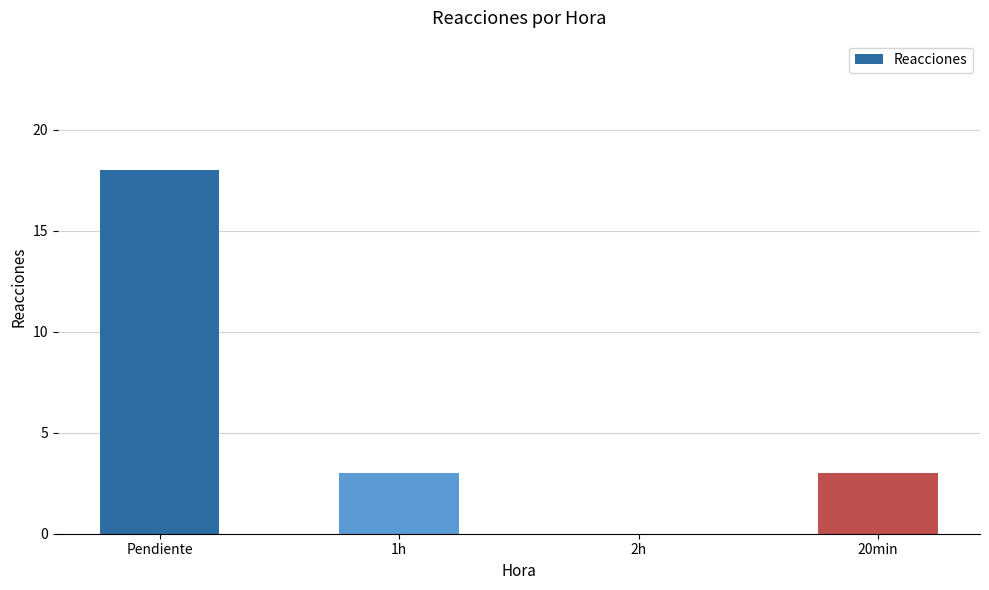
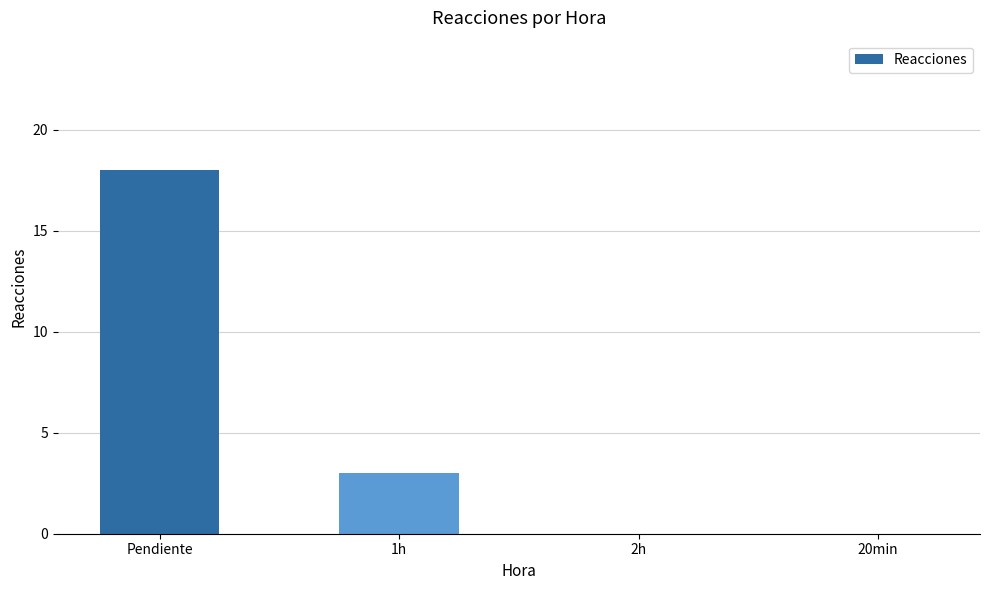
  {
    "Pendiente": 18,
    "1h": 3,
    "2h": 0,
-   "20min": 3
+   "20min": 0
  }
